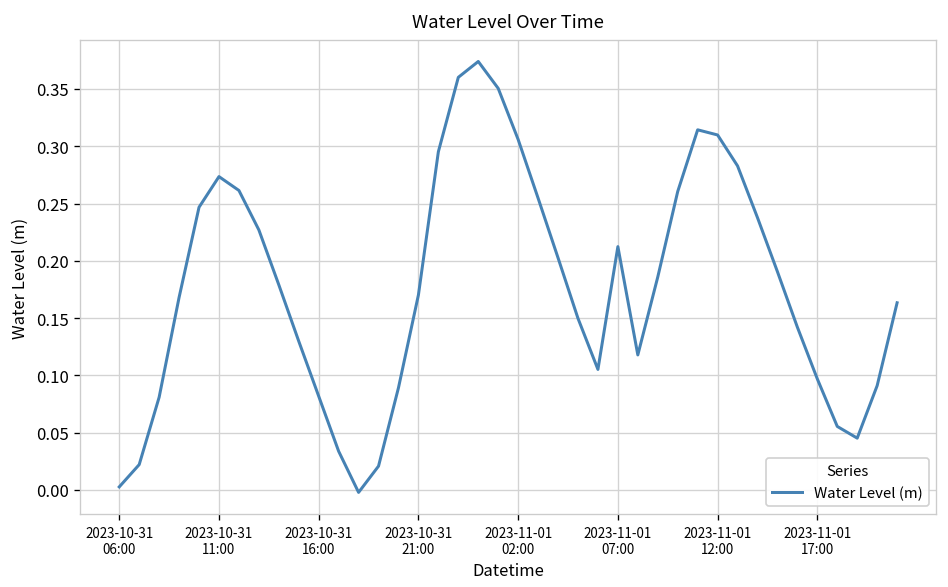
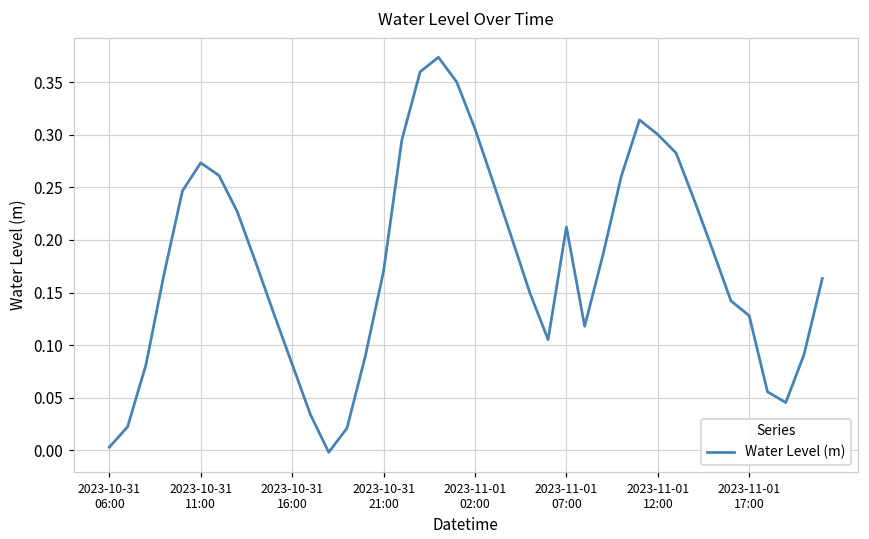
  {
    "2023-10-31 06:00": 0.00,
    "2023-10-31 11:00": 0.27,
    "2023-10-31 16:00": 0.08,
    "2023-10-31 21:00": 0.17,
    "2023-11-01 02:00": 0.31,
    "2023-11-01 07:00": 0.21,
-   "2023-11-01 12:00": 0.31,
-   "2023-11-01 17:00": 0.10
+   "2023-11-01 12:00": 0.30,
+   "2023-11-01 17:00": 0.13
  }
